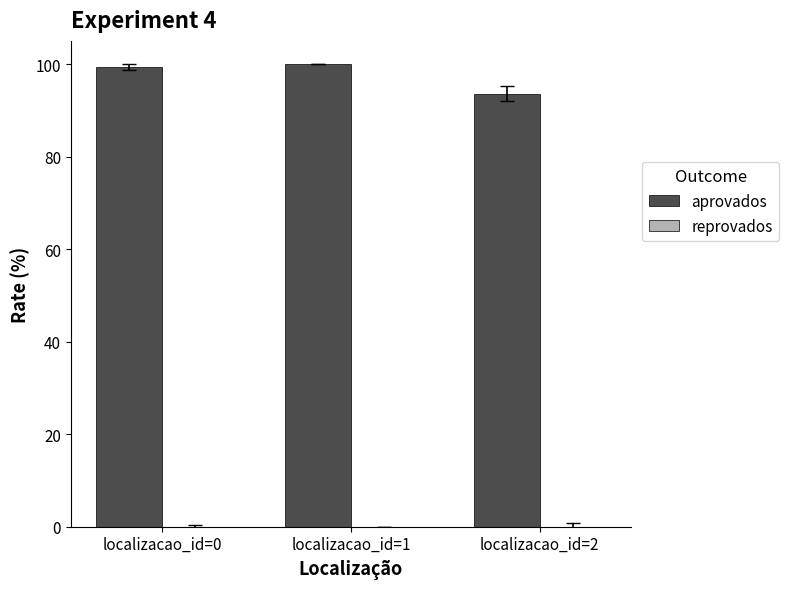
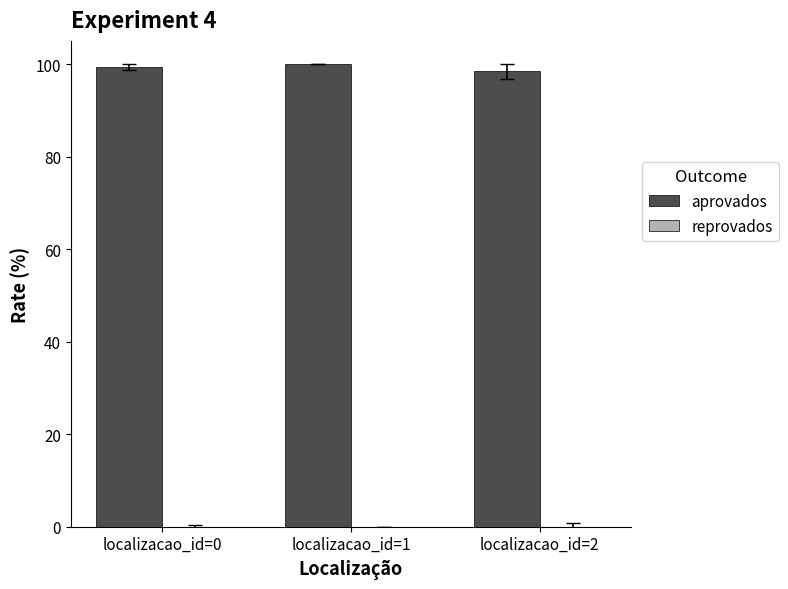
  {
    "aprovados": {
      "localizacao_id=0": 99,
      "localizacao_id=1": 100,
-     "localizacao_id=2": 94
+     "localizacao_id=2": 98
    },
    "reprovados": {
      "localizacao_id=0": 0,
      "localizacao_id=1": 0,
      "localizacao_id=2": 0
    }
  }
